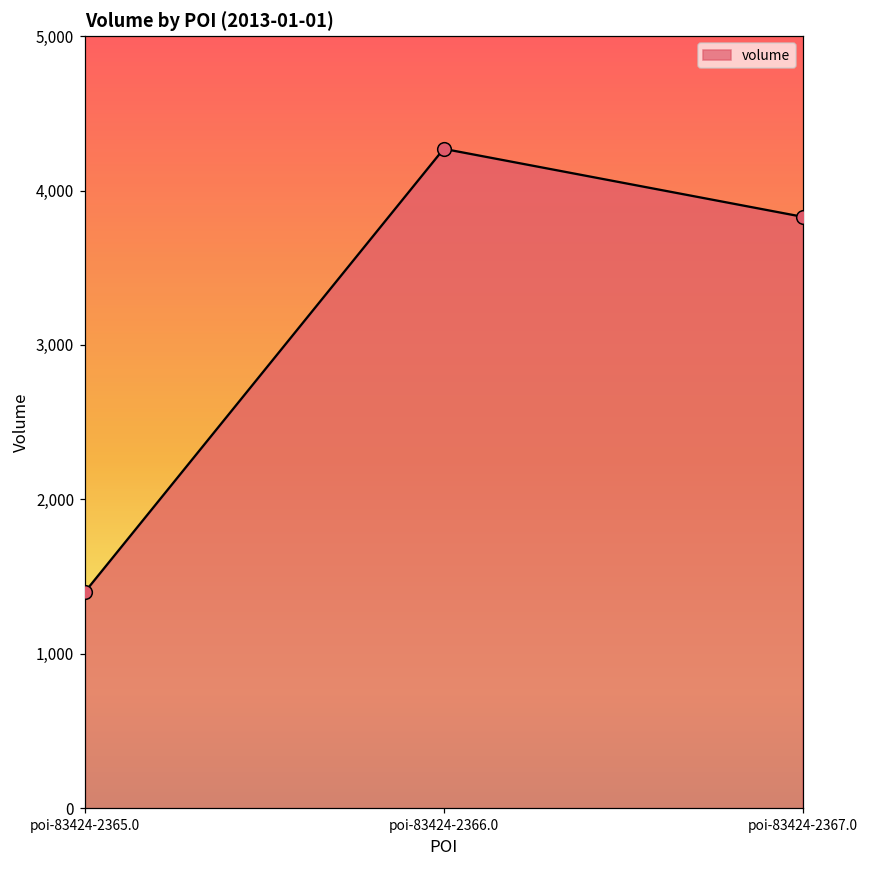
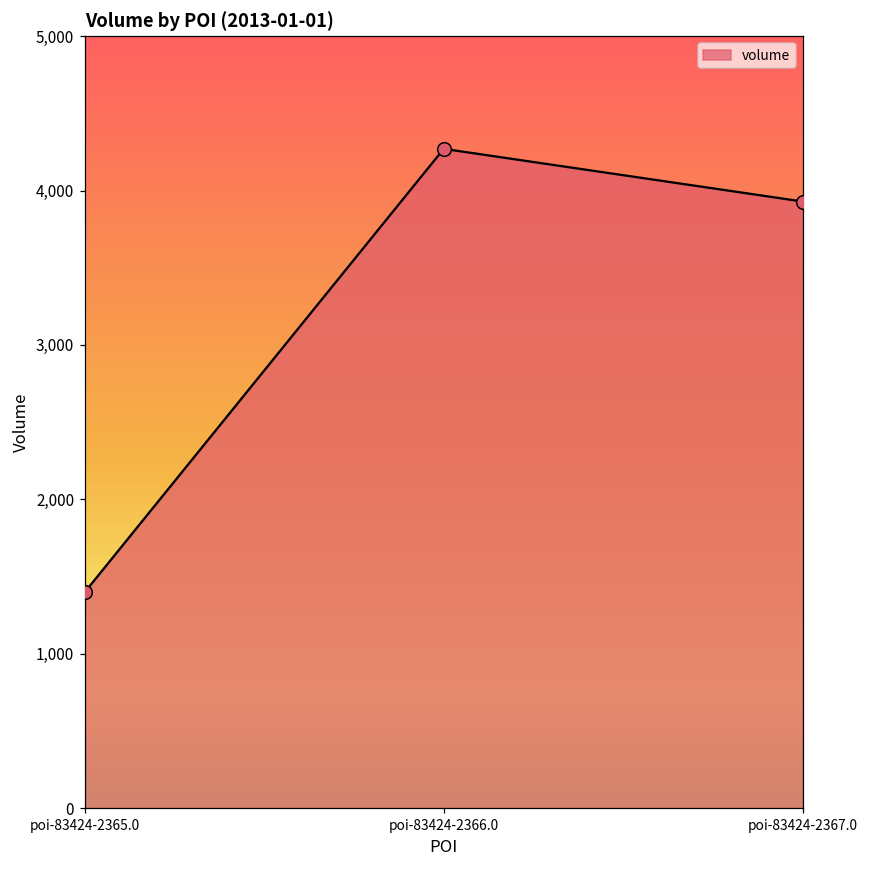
  {
    "poi-83424-2365.0": "1,400",
    "poi-83424-2366.0": "4,270",
-   "poi-83424-2367.0": "3,830"
+   "poi-83424-2367.0": "3,930"
  }
